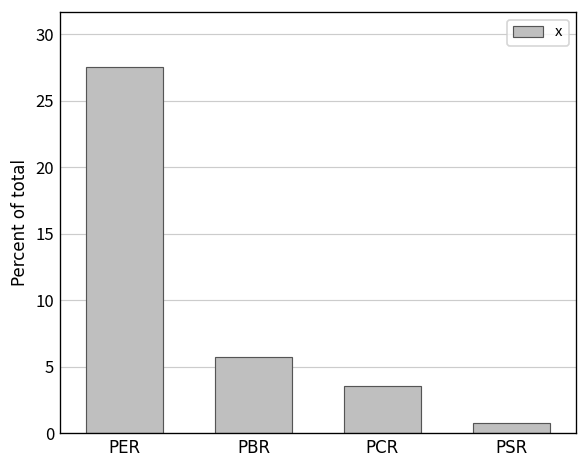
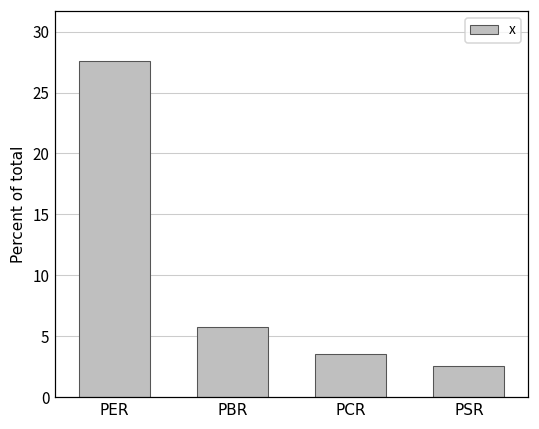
  {
    "PER": 27.6,
    "PBR": 5.8,
    "PCR": 3.6,
-   "PSR": 0.8
+   "PSR": 2.6
  }
